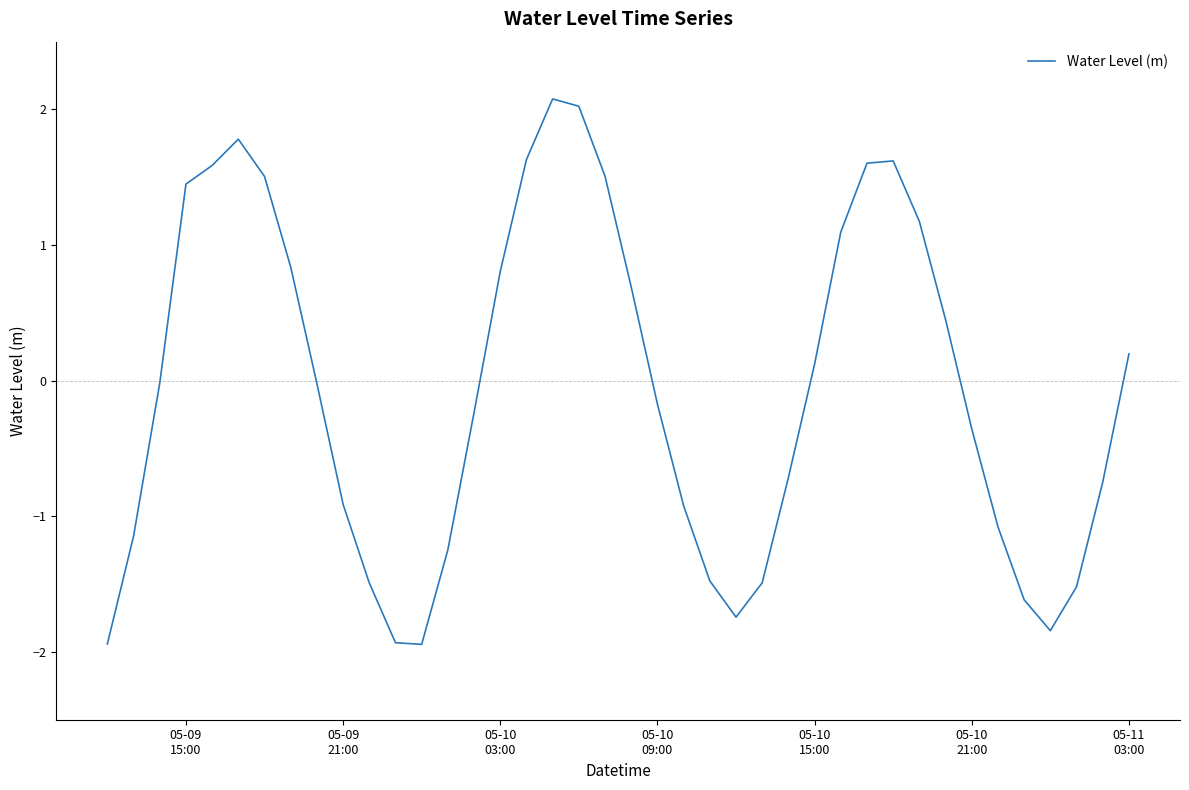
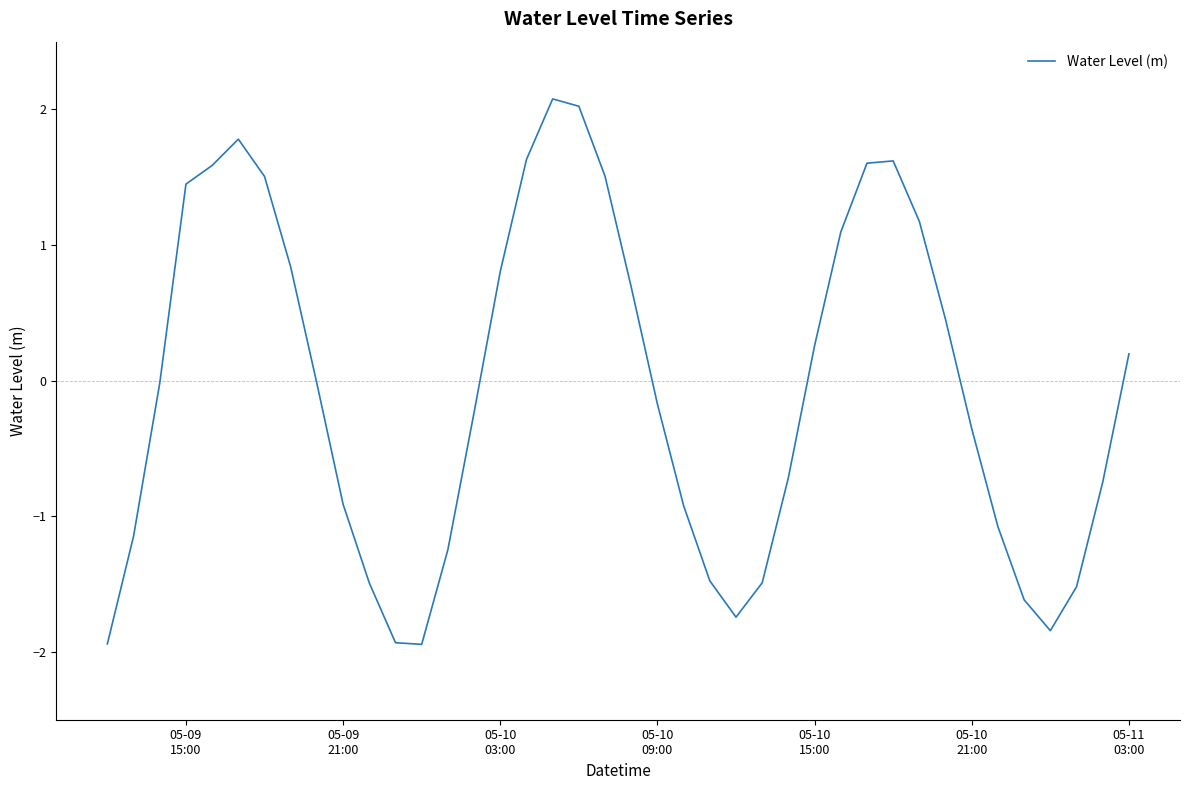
  {
    "05-09 15:00": 1.45,
    "05-09 21:00": -0.91,
    "05-10 03:00": 0.81,
    "05-10 09:00": -0.17,
-   "05-10 15:00": 0.12,
+   "05-10 15:00": 0.26,
    "05-10 21:00": -0.35,
    "05-11 03:00": 0.20
  }
